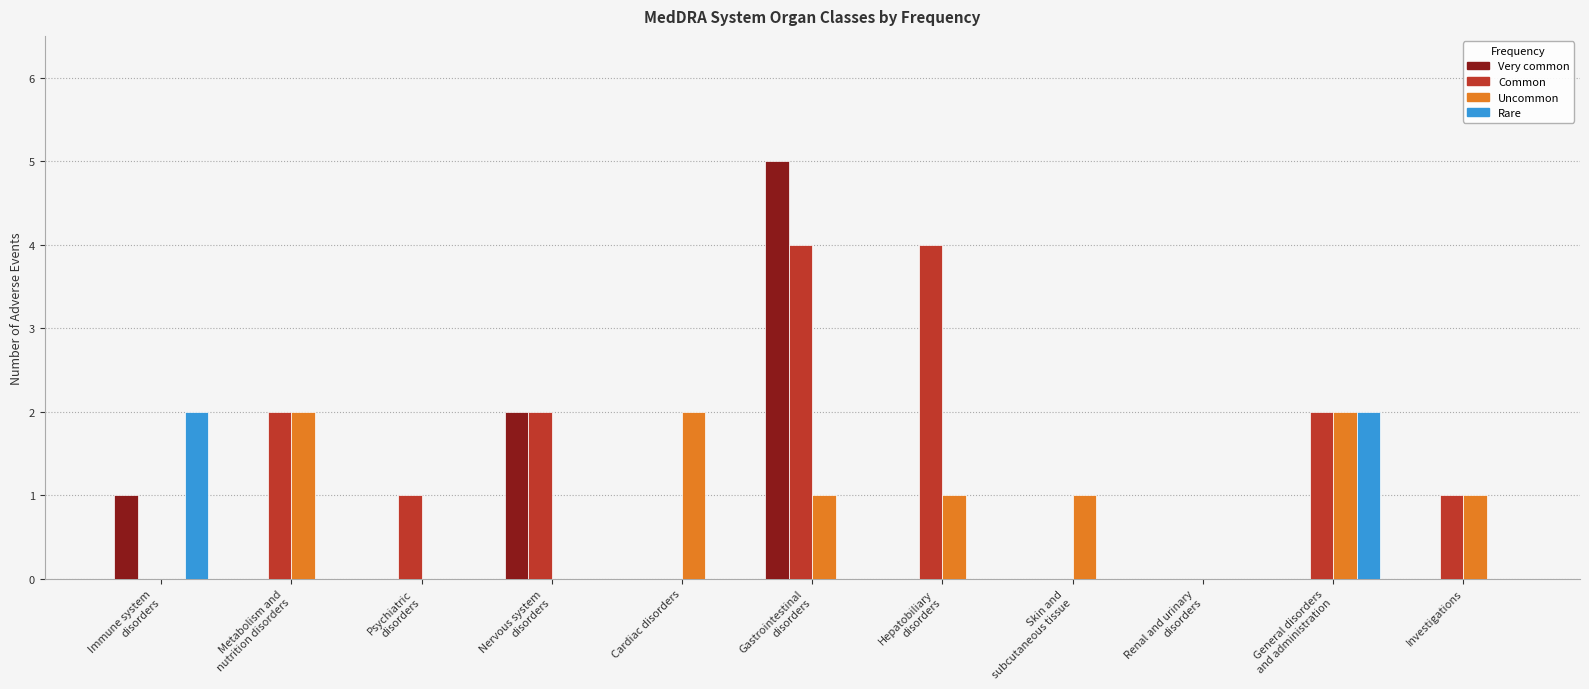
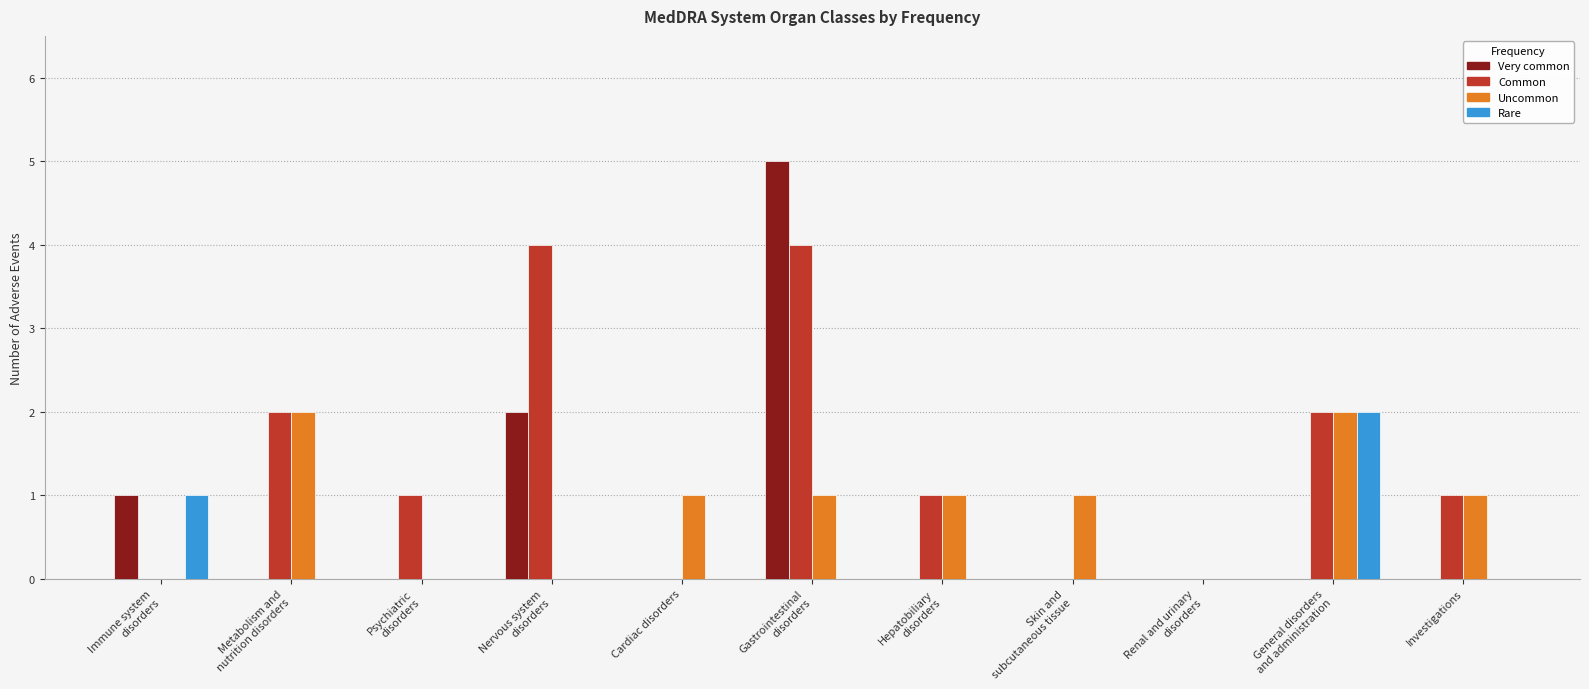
  {
    "Very common": {
      "Immune system disorders": 1,
      "Metabolism and nutrition disorders": 0,
      "Psychiatric disorders": 0,
      "Nervous system disorders": 2,
      "Cardiac disorders": 0,
      "Gastrointestinal disorders": 5,
      "Hepatobiliary disorders": 0,
      "Skin and subcutaneous tissue": 0,
      "Renal and urinary disorders": 0,
      "General disorders and administration": 0,
      "Investigations": 0
    },
    "Common": {
      "Immune system disorders": 0,
      "Metabolism and nutrition disorders": 2,
      "Psychiatric disorders": 1,
-     "Nervous system disorders": 2,
+     "Nervous system disorders": 4,
      "Cardiac disorders": 0,
      "Gastrointestinal disorders": 4,
-     "Hepatobiliary disorders": 4,
+     "Hepatobiliary disorders": 1,
      "Skin and subcutaneous tissue": 0,
      "Renal and urinary disorders": 0,
      "General disorders and administration": 2,
      "Investigations": 1
    },
    "Uncommon": {
      "Immune system disorders": 0,
      "Metabolism and nutrition disorders": 2,
      "Psychiatric disorders": 0,
      "Nervous system disorders": 0,
-     "Cardiac disorders": 2,
+     "Cardiac disorders": 1,
      "Gastrointestinal disorders": 1,
      "Hepatobiliary disorders": 1,
      "Skin and subcutaneous tissue": 1,
      "Renal and urinary disorders": 0,
      "General disorders and administration": 2,
      "Investigations": 1
    },
    "Rare": {
-     "Immune system disorders": 2,
+     "Immune system disorders": 1,
      "Metabolism and nutrition disorders": 0,
      "Psychiatric disorders": 0,
      "Nervous system disorders": 0,
      "Cardiac disorders": 0,
      "Gastrointestinal disorders": 0,
      "Hepatobiliary disorders": 0,
      "Skin and subcutaneous tissue": 0,
      "Renal and urinary disorders": 0,
      "General disorders and administration": 2,
      "Investigations": 0
    }
  }
